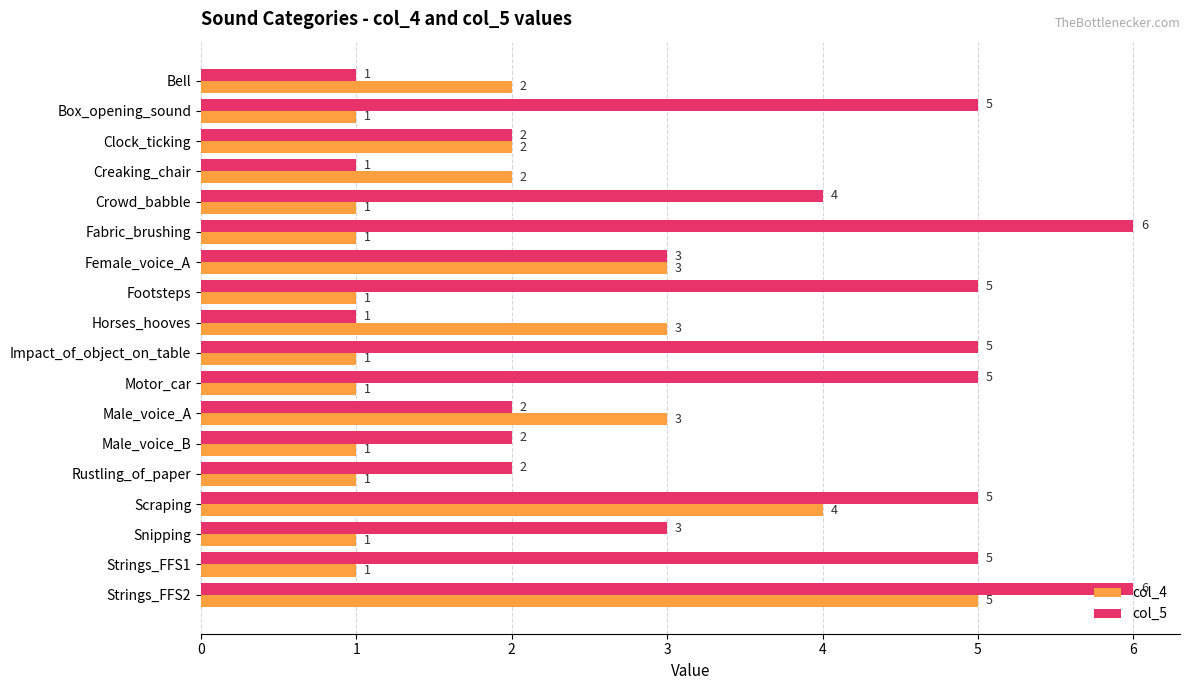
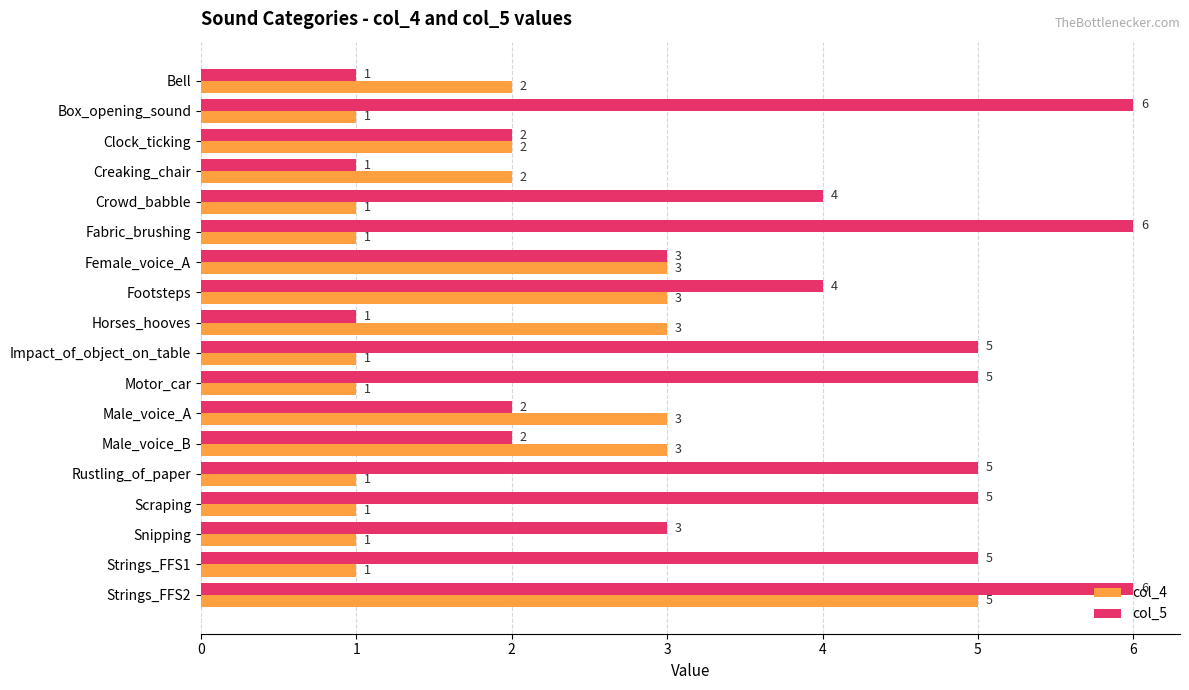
  {
    "col_4": {
      "Bell": 2,
      "Box_opening_sound": 1,
      "Clock_ticking": 2,
      "Creaking_chair": 2,
      "Crowd_babble": 1,
      "Fabric_brushing": 1,
      "Female_voice_A": 3,
-     "Footsteps": 1,
+     "Footsteps": 3,
      "Horses_hooves": 3,
      "Impact_of_object_on_table": 1,
      "Motor_car": 1,
      "Male_voice_A": 3,
-     "Male_voice_B": 1,
+     "Male_voice_B": 3,
      "Rustling_of_paper": 1,
-     "Scraping": 4,
+     "Scraping": 1,
      "Snipping": 1,
      "Strings_FFS1": 1,
      "Strings_FFS2": 5
    },
    "col_5": {
      "Bell": 1,
-     "Box_opening_sound": 5,
+     "Box_opening_sound": 6,
      "Clock_ticking": 2,
      "Creaking_chair": 1,
      "Crowd_babble": 4,
      "Fabric_brushing": 6,
      "Female_voice_A": 3,
-     "Footsteps": 5,
+     "Footsteps": 4,
      "Horses_hooves": 1,
      "Impact_of_object_on_table": 5,
      "Motor_car": 5,
      "Male_voice_A": 2,
      "Male_voice_B": 2,
-     "Rustling_of_paper": 2,
+     "Rustling_of_paper": 5,
      "Scraping": 5,
      "Snipping": 3,
      "Strings_FFS1": 5,
      "Strings_FFS2": 6
    }
  }
